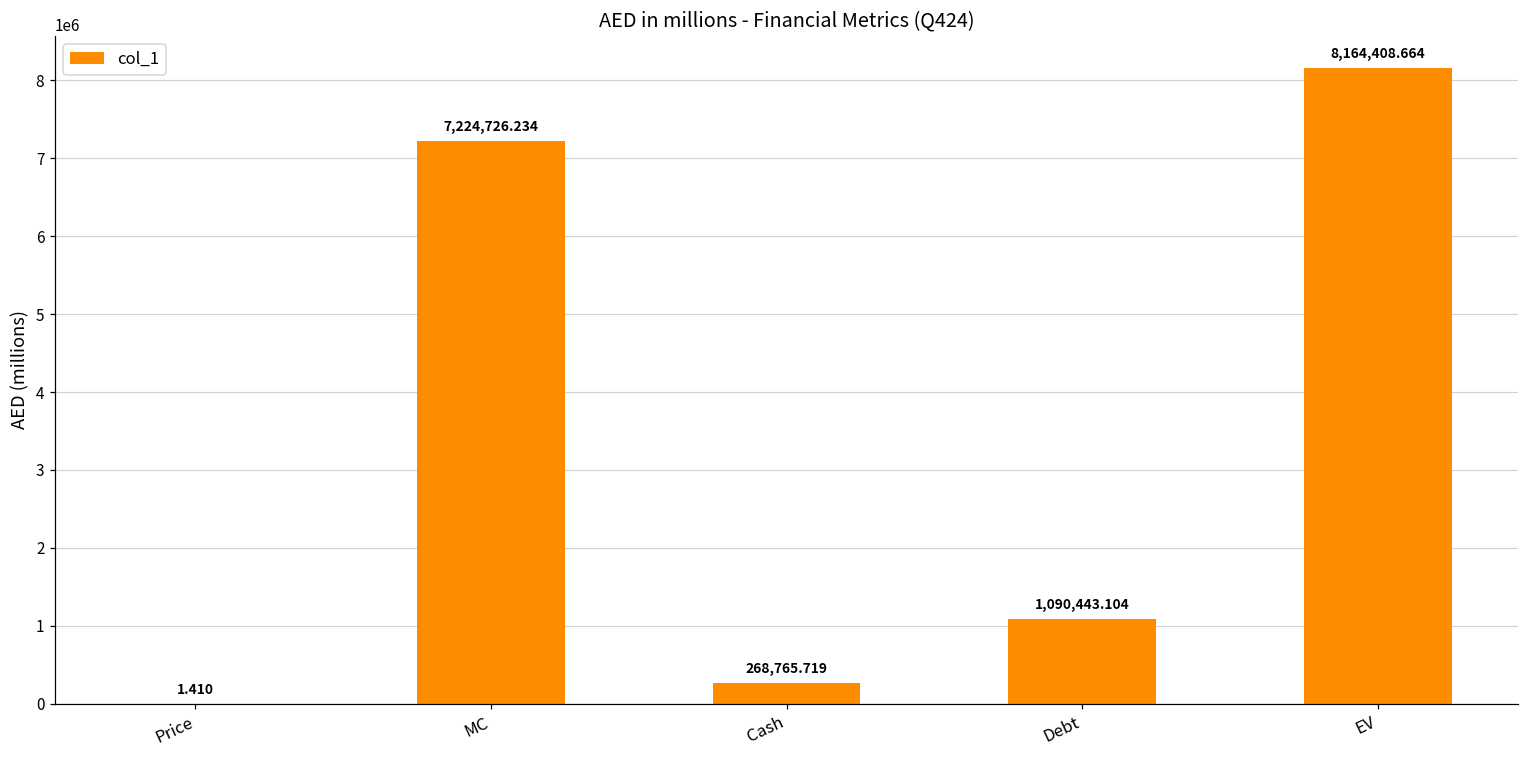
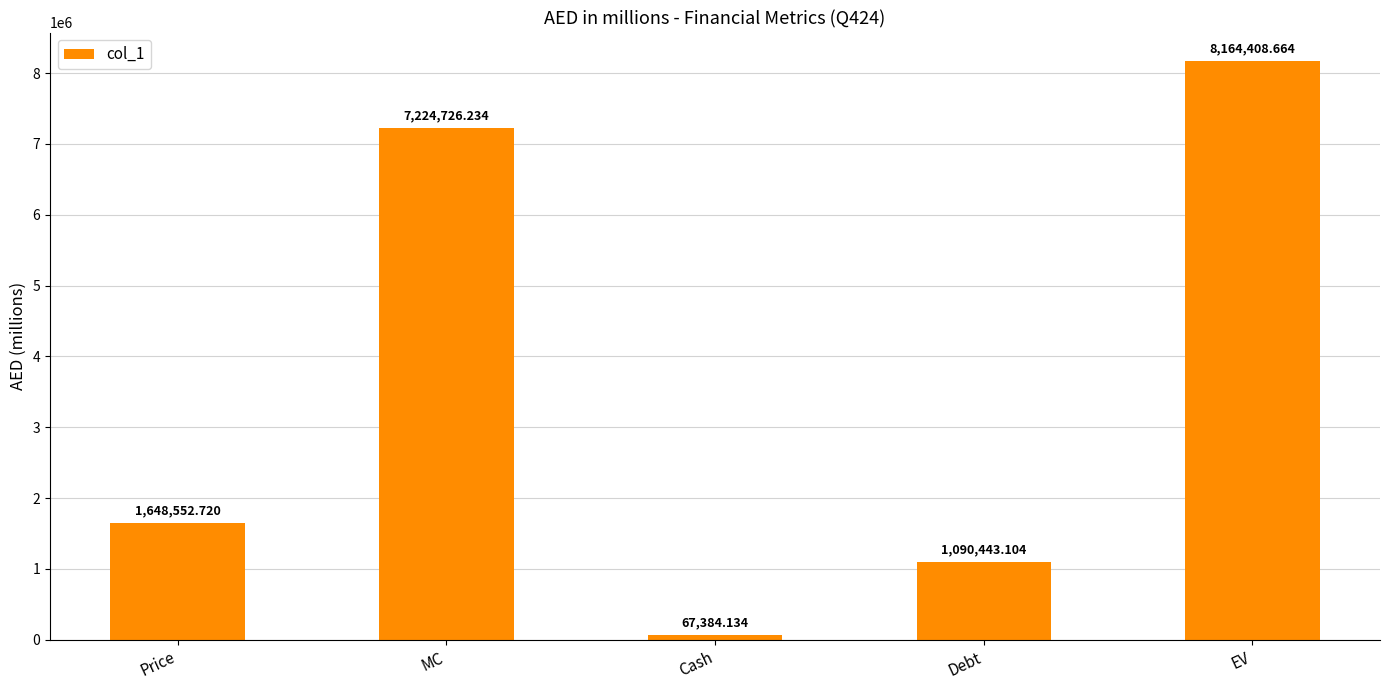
  {
-   "Price": "1.410",
+   "Price": "1,648,552.720",
    "MC": "7,224,726.234",
-   "Cash": "268,765.719",
+   "Cash": "67,384.134",
    "Debt": "1,090,443.104",
    "EV": "8,164,408.664"
  }
